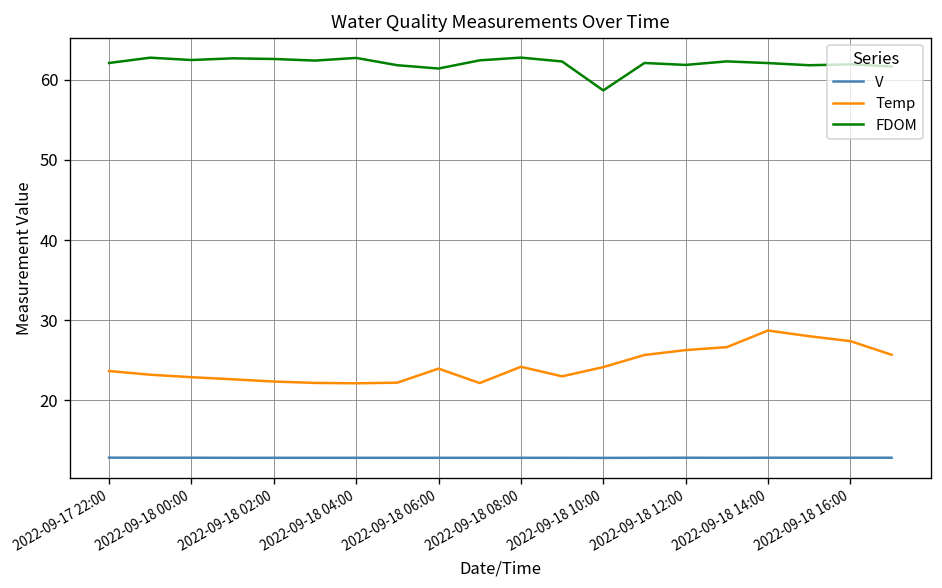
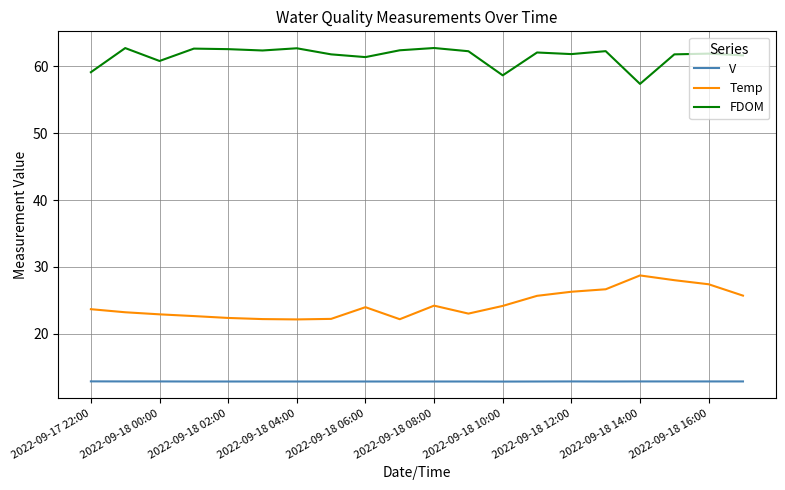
  {
    "V": {
      "2022-09-17 22:00": 13,
      "2022-09-18 00:00": 13,
      "2022-09-18 02:00": 13,
      "2022-09-18 04:00": 13,
      "2022-09-18 06:00": 13,
      "2022-09-18 08:00": 13,
      "2022-09-18 10:00": 13,
      "2022-09-18 12:00": 13,
      "2022-09-18 14:00": 13,
      "2022-09-18 16:00": 13
    },
    "Temp": {
      "2022-09-17 22:00": 24,
      "2022-09-18 00:00": 23,
      "2022-09-18 02:00": 22,
      "2022-09-18 04:00": 22,
      "2022-09-18 06:00": 24,
      "2022-09-18 08:00": 24,
      "2022-09-18 10:00": 24,
      "2022-09-18 12:00": 26,
      "2022-09-18 14:00": 29,
      "2022-09-18 16:00": 27
    },
    "FDOM": {
-     "2022-09-17 22:00": 62,
-     "2022-09-18 00:00": 62,
+     "2022-09-17 22:00": 59,
+     "2022-09-18 00:00": 61,
      "2022-09-18 02:00": 63,
      "2022-09-18 04:00": 63,
      "2022-09-18 06:00": 61,
      "2022-09-18 08:00": 63,
      "2022-09-18 10:00": 59,
      "2022-09-18 12:00": 62,
-     "2022-09-18 14:00": 62
+     "2022-09-18 14:00": 57
    }
  }
